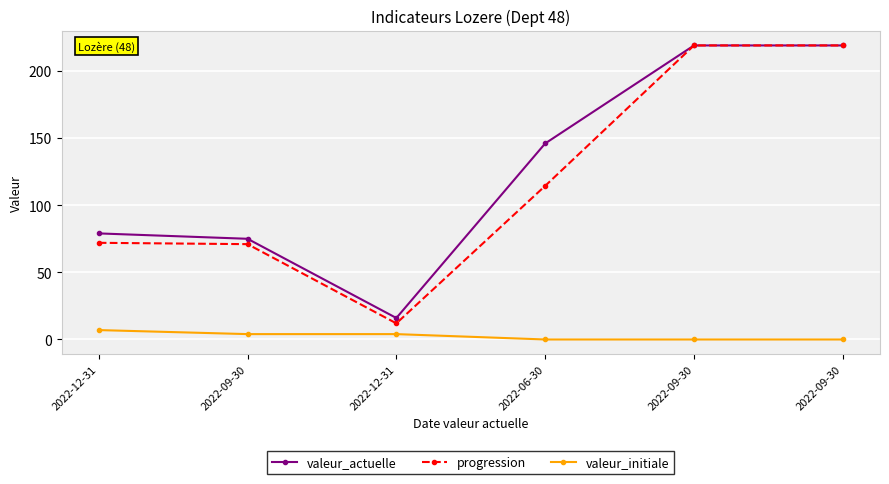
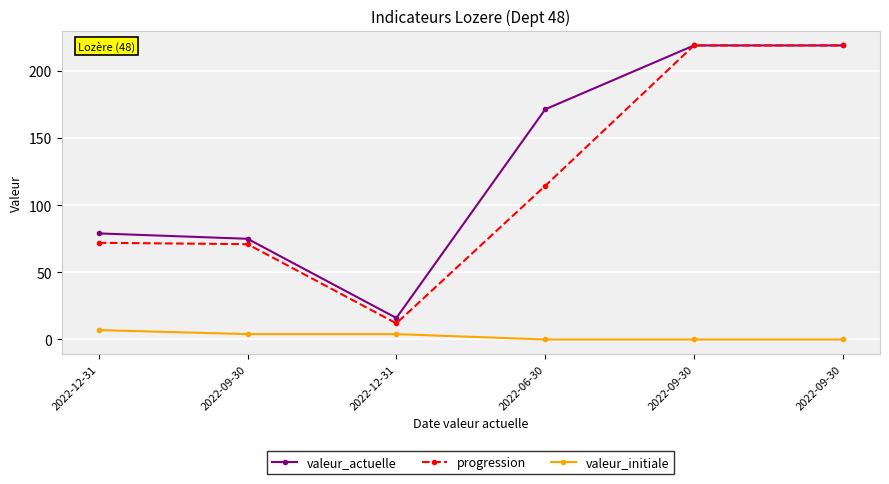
  {
    "valeur_actuelle": {
-     "2022-06-30": 146
+     "2022-06-30": 171
    },
    "progression": {
      "2022-06-30": 114
    },
    "valeur_initiale": {
      "2022-06-30": 0
    }
  }
